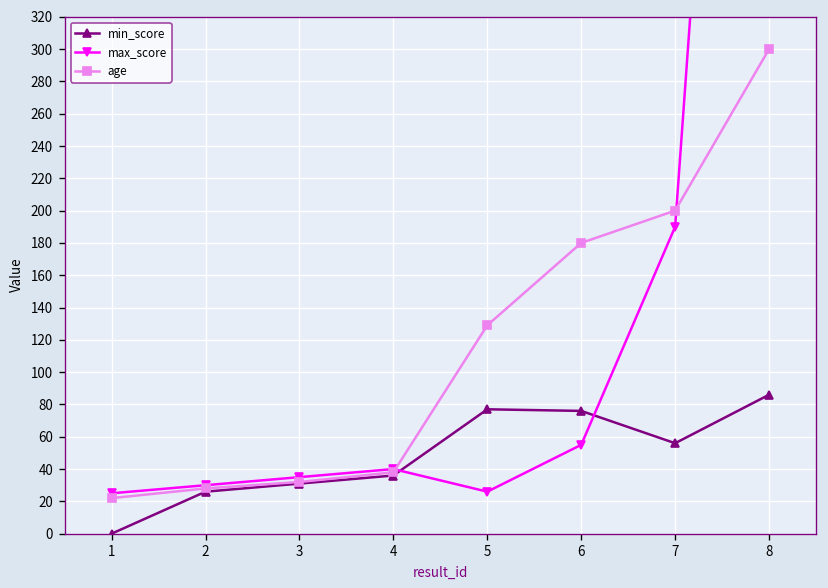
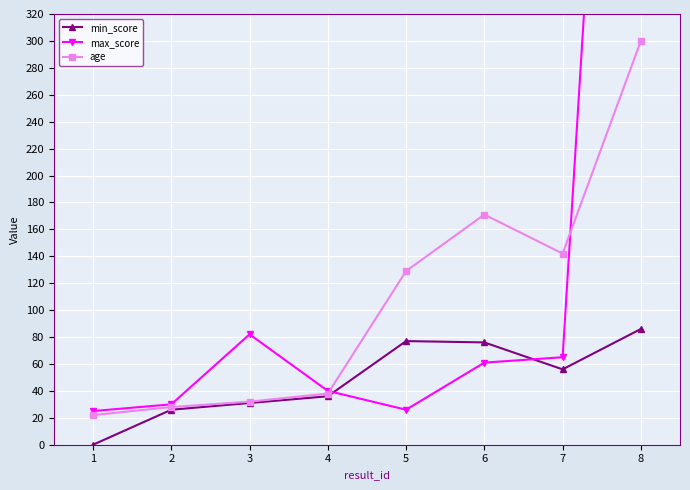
  {
    "min_score": {
      "1": 0,
      "2": 26,
      "4": 36,
      "5": 77,
      "6": 76,
      "7": 56,
      "8": 86
    },
    "max_score": {
      "1": 25,
      "2": 30,
-     "3": 35,
+     "3": 82,
      "4": 40,
      "5": 26,
-     "6": 55,
-     "7": 190
+     "6": 61,
+     "7": 65
    },
    "age": {
      "1": 22,
      "2": 28,
      "4": 38,
      "5": 129,
-     "6": 180,
-     "7": 200,
+     "6": 171,
+     "7": 142,
      "8": 300
    }
  }
